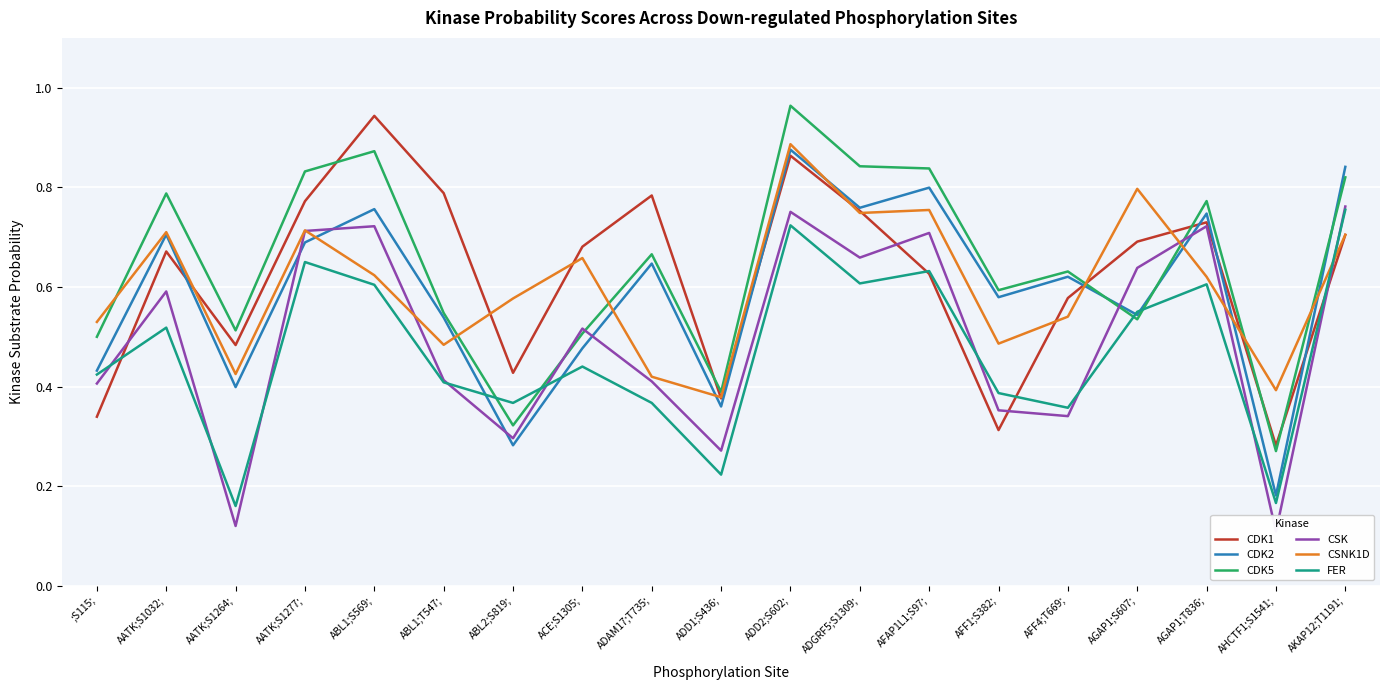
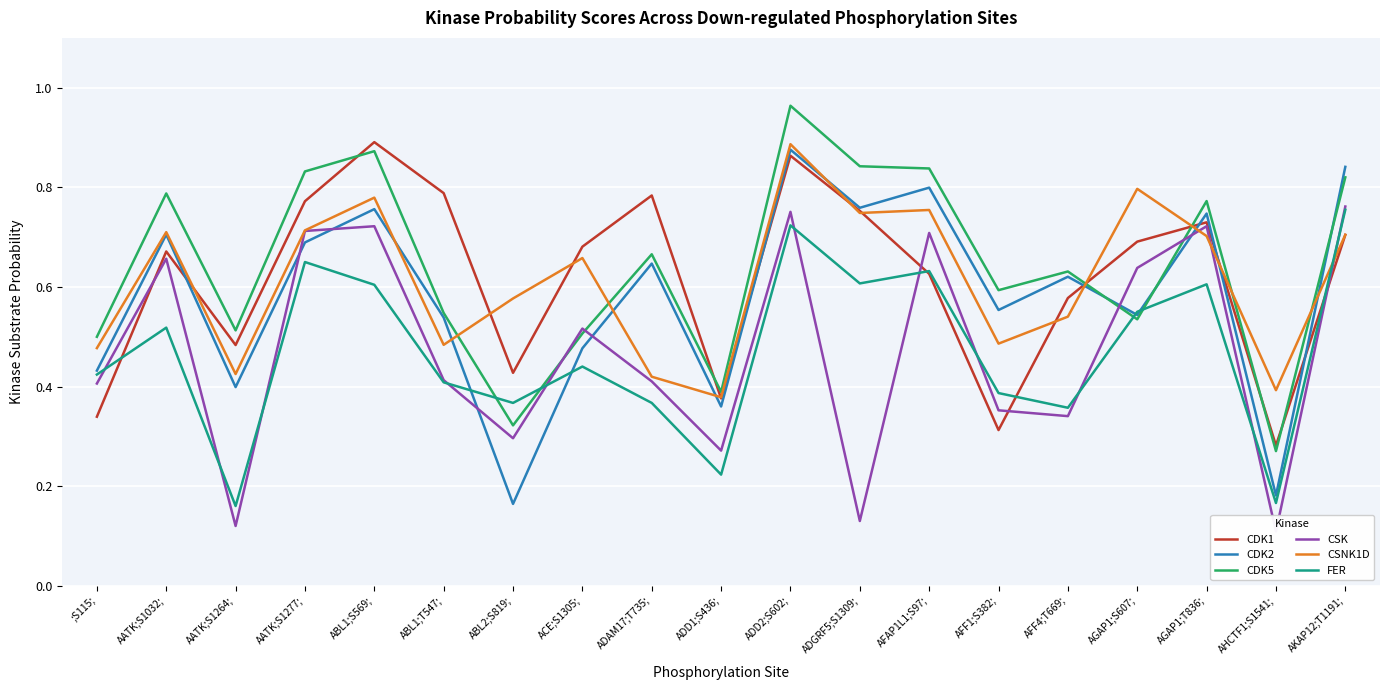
  {
    "CDK1": {
      ";S115;": 0.34,
      "AATK;S1032;": 0.67,
      "AATK;S1264;": 0.48,
      "AATK;S1277;": 0.77,
-     "ABL1;S569;": 0.94,
+     "ABL1;S569;": 0.89,
      "ABL1;T547;": 0.79,
      "ABL2;S819;": 0.43,
      "ACE;S1305;": 0.68,
      "ADAM17;T735;": 0.78,
      "ADD2;S602;": 0.86,
      "AFAP1L1;S97;": 0.63,
      "AFF1;S382;": 0.31,
      "AFF4;T669;": 0.58,
      "AGAP1;S607;": 0.69,
      "AGAP1;T836;": 0.73,
      "AHCTF1;S1541;": 0.28
    },
    "CDK2": {
      ";S115;": 0.43,
      "AATK;S1264;": 0.40,
      "AATK;S1277;": 0.69,
      "ABL1;S569;": 0.76,
      "ABL1;T547;": 0.54,
-     "ABL2;S819;": 0.28,
+     "ABL2;S819;": 0.16,
      "ACE;S1305;": 0.48,
      "ADAM17;T735;": 0.65,
      "ADD1;S436;": 0.36,
      "ADD2;S602;": 0.88,
      "ADGRF5;S1309;": 0.76,
      "AFAP1L1;S97;": 0.80,
-     "AFF1;S382;": 0.58,
+     "AFF1;S382;": 0.55,
      "AFF4;T669;": 0.62,
      "AGAP1;S607;": 0.54,
      "AGAP1;T836;": 0.75,
      "AHCTF1;S1541;": 0.18,
      "AKAP12;T1191;": 0.84
    },
    "CSK": {
      ";S115;": 0.41,
-     "AATK;S1032;": 0.59,
+     "AATK;S1032;": 0.66,
      "AATK;S1264;": 0.12,
      "ABL1;S569;": 0.72,
      "ABL2;S819;": 0.30,
      "ACE;S1305;": 0.52,
      "ADAM17;T735;": 0.41,
      "ADD1;S436;": 0.27,
      "ADD2;S602;": 0.75,
-     "ADGRF5;S1309;": 0.66,
+     "ADGRF5;S1309;": 0.13,
      "AFAP1L1;S97;": 0.71,
      "AFF1;S382;": 0.35,
      "AFF4;T669;": 0.34,
      "AGAP1;S607;": 0.64,
      "AGAP1;T836;": 0.72,
      "AKAP12;T1191;": 0.76
    },
    "CSNK1D": {
-     ";S115;": 0.53,
+     ";S115;": 0.48,
      "AATK;S1264;": 0.43,
-     "ABL1;S569;": 0.62,
+     "ABL1;S569;": 0.78,
      "ABL1;T547;": 0.48,
      "ABL2;S819;": 0.58,
      "ACE;S1305;": 0.66,
      "ADAM17;T735;": 0.42,
      "ADD2;S602;": 0.89,
      "AFAP1L1;S97;": 0.75,
      "AFF1;S382;": 0.49,
      "AFF4;T669;": 0.54,
      "AGAP1;S607;": 0.80,
-     "AGAP1;T836;": 0.62,
+     "AGAP1;T836;": 0.70,
      "AHCTF1;S1541;": 0.39
    }
  }
